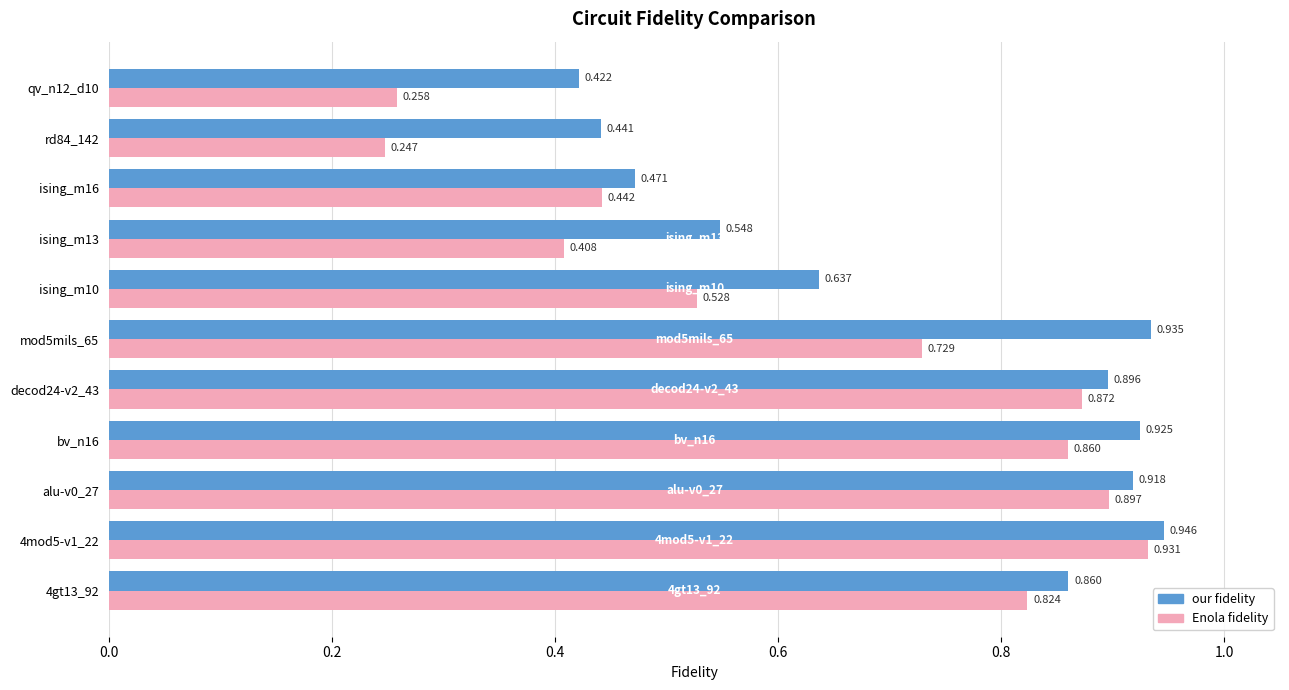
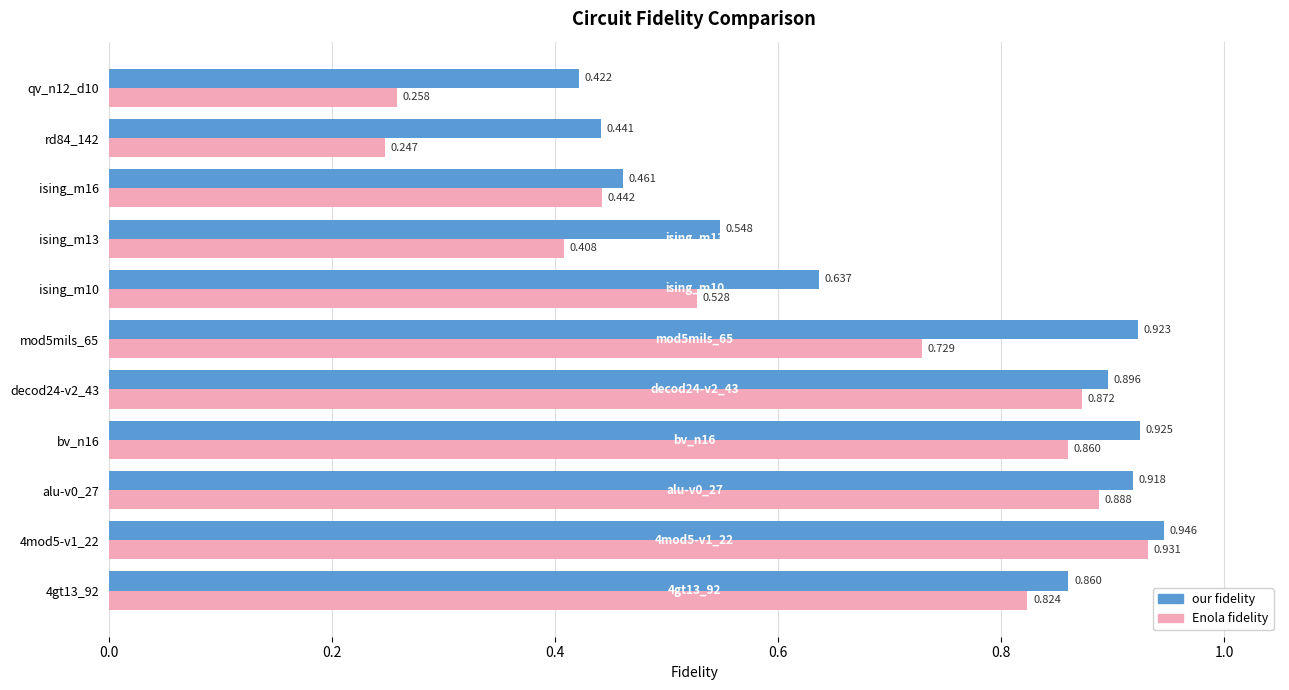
  {
    "our fidelity": {
      "qv_n12_d10": 0.422,
      "rd84_142": 0.441,
-     "ising_m16": 0.471,
+     "ising_m16": 0.461,
      "ising_m10": 0.637,
-     "mod5mils_65": 0.935,
+     "mod5mils_65": 0.923,
      "decod24-v2_43": 0.896,
      "bv_n16": 0.925,
      "alu-v0_27": 0.918,
      "4mod5-v1_22": 0.946,
      "4gt13_92": 0.860
    },
    "Enola fidelity": {
      "qv_n12_d10": 0.258,
      "rd84_142": 0.247,
      "ising_m16": 0.442,
      "ising_m13": 0.408,
      "mod5mils_65": 0.729,
      "decod24-v2_43": 0.872,
      "bv_n16": 0.860,
-     "alu-v0_27": 0.897,
+     "alu-v0_27": 0.888,
      "4mod5-v1_22": 0.931,
      "4gt13_92": 0.824
    }
  }
